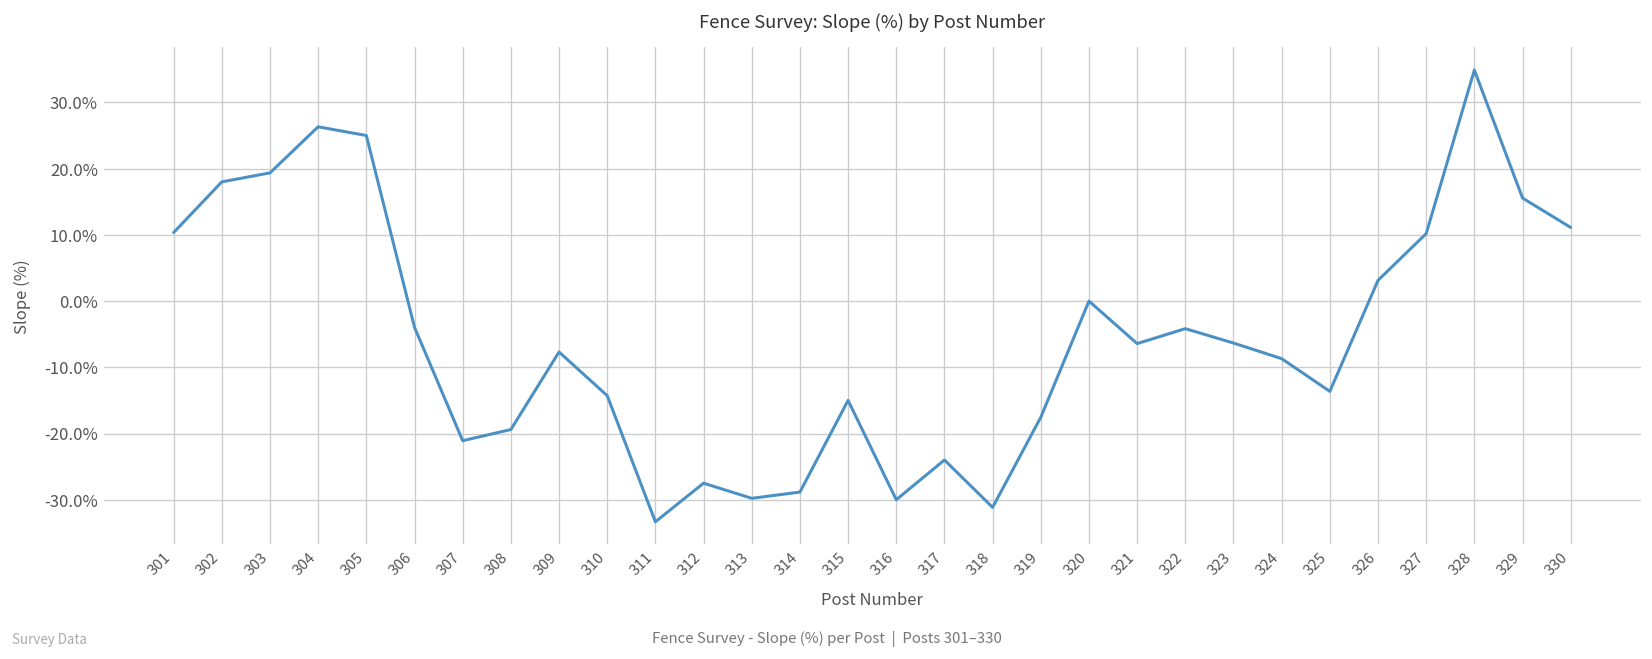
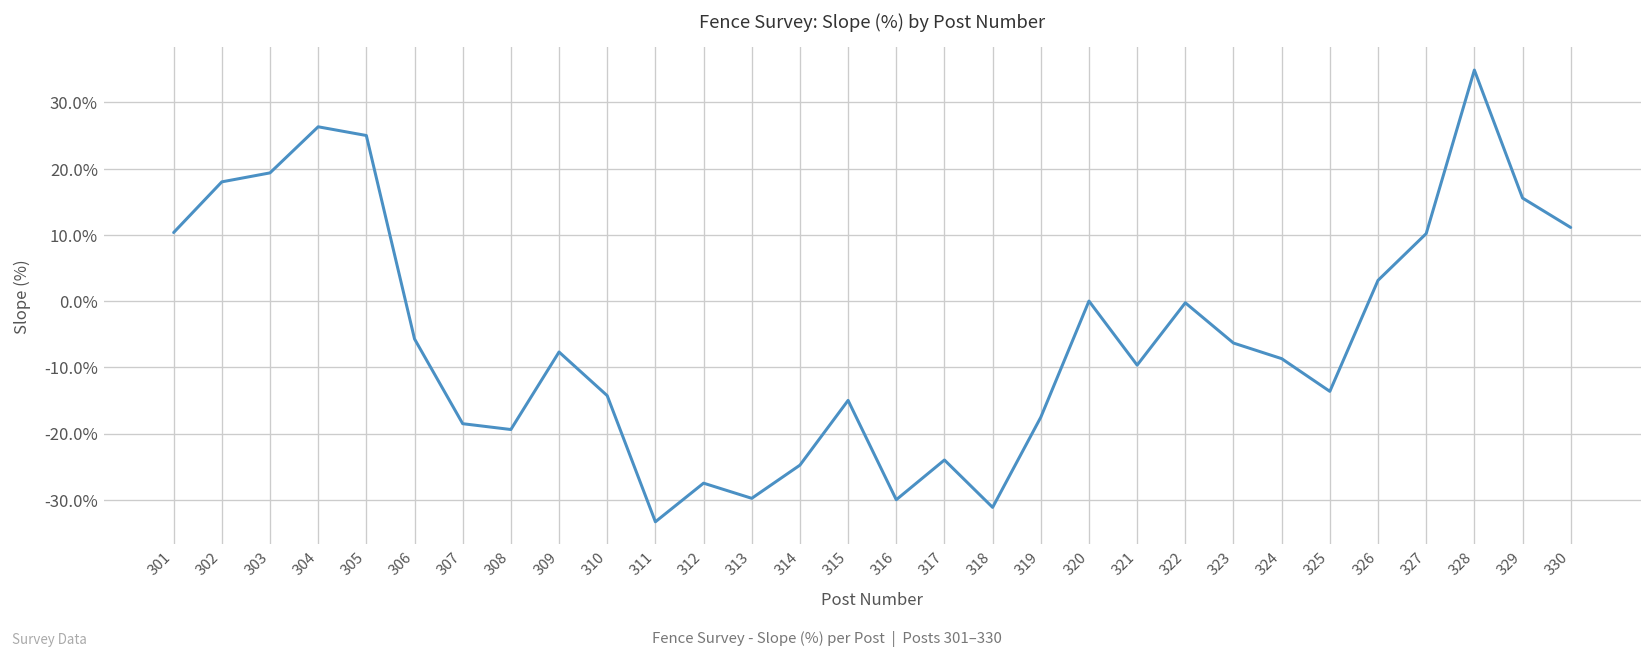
  {
    "301": "10%",
    "302": "18%",
    "303": "19%",
    "304": "26%",
    "305": "25%",
-   "306": "-4%",
-   "307": "-21%",
+   "306": "-6%",
+   "307": "-19%",
    "308": "-19%",
    "309": "-8%",
    "310": "-14%",
    "311": "-33%",
    "312": "-28%",
    "313": "-30%",
-   "314": "-29%",
+   "314": "-25%",
    "315": "-15%",
    "316": "-30%",
    "317": "-24%",
    "318": "-31%",
    "319": "-18%",
    "320": "0%",
-   "321": "-6%",
-   "322": "-4%",
+   "321": "-10%",
+   "322": "0%",
    "323": "-6%",
    "324": "-9%",
    "325": "-14%",
    "326": "3%",
    "327": "10%",
    "328": "35%",
    "329": "16%",
    "330": "11%"
  }
